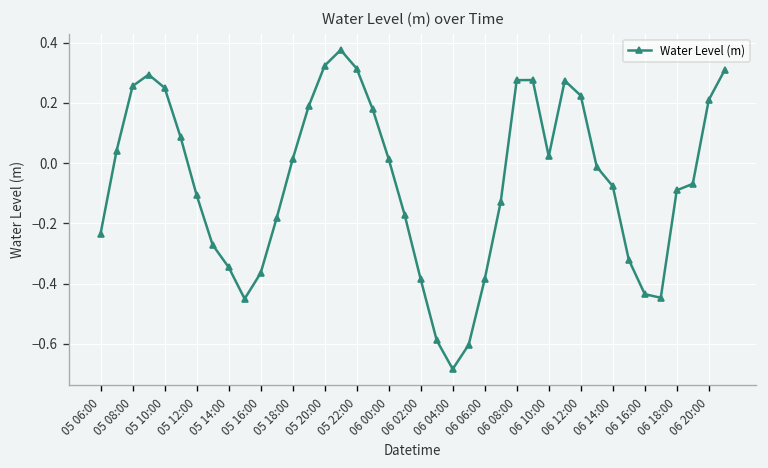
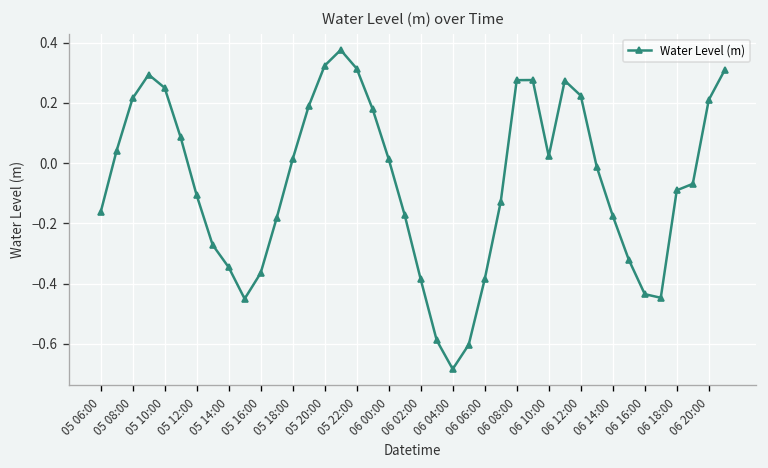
  {
-   "05 06:00": -0.23,
-   "05 08:00": 0.26,
+   "05 06:00": -0.16,
+   "05 08:00": 0.22,
    "05 10:00": 0.25,
    "05 12:00": -0.11,
    "05 14:00": -0.35,
    "05 16:00": -0.37,
    "05 18:00": 0.01,
    "05 20:00": 0.32,
    "05 22:00": 0.31,
    "06 00:00": 0.01,
    "06 02:00": -0.39,
    "06 04:00": -0.68,
    "06 06:00": -0.39,
    "06 08:00": 0.28,
    "06 10:00": 0.02,
    "06 12:00": 0.22,
-   "06 14:00": -0.08,
+   "06 14:00": -0.18,
    "06 16:00": -0.44,
    "06 18:00": -0.09,
    "06 20:00": 0.21
  }
